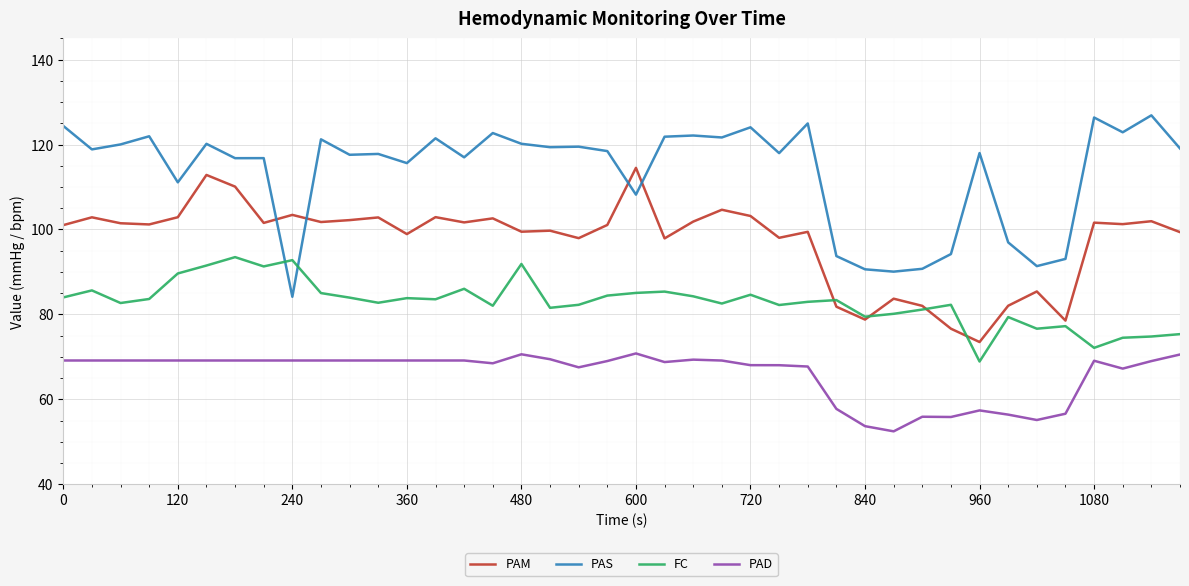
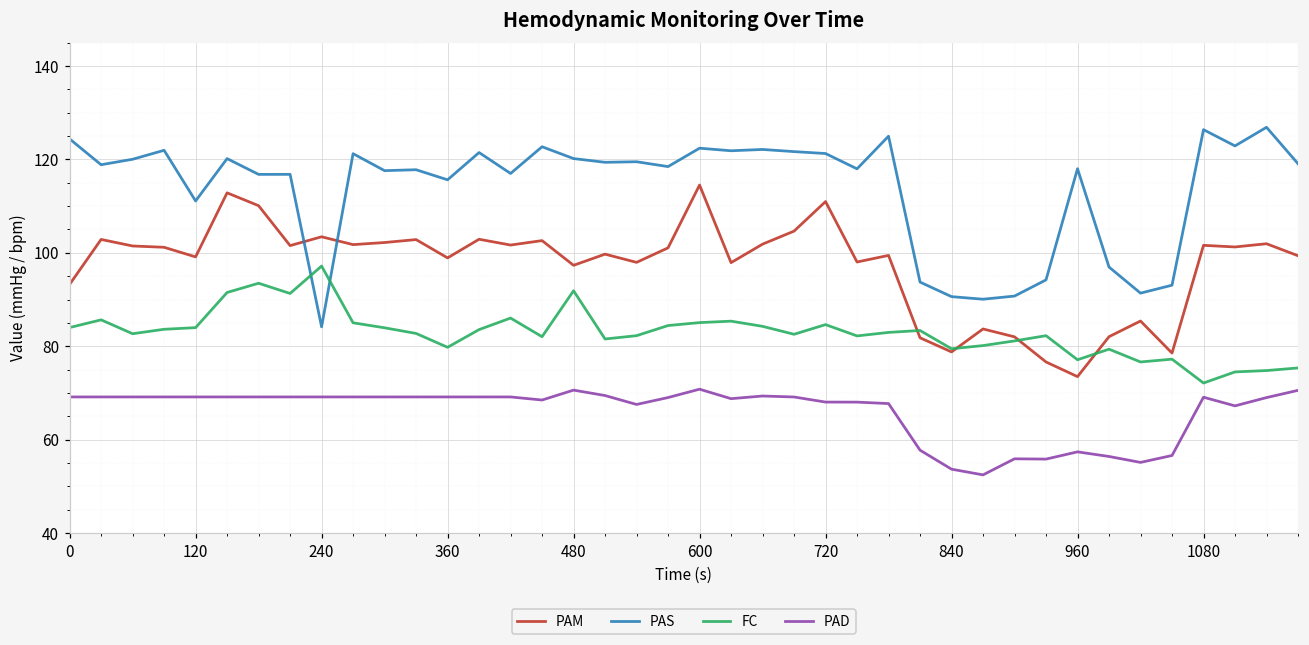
  {
    "PAM": {
-     "0": 101,
-     "120": 103,
+     "0": 93,
+     "120": 99,
      "240": 103,
      "360": 99,
-     "480": 99,
+     "480": 97,
      "600": 115,
-     "720": 103,
+     "720": 111,
      "840": 79,
      "960": 73,
      "1080": 102
    },
    "PAS": {
      "0": 124,
      "120": 111,
      "240": 84,
      "360": 116,
      "480": 120,
-     "600": 108,
-     "720": 124,
+     "600": 122,
+     "720": 121,
      "840": 91,
      "960": 118,
      "1080": 126
    },
    "FC": {
      "0": 84,
-     "120": 90,
-     "240": 93,
-     "360": 84,
+     "120": 84,
+     "240": 97,
+     "360": 80,
      "480": 92,
      "600": 85,
      "720": 85,
      "840": 79,
-     "960": 69,
+     "960": 77,
      "1080": 72
    },
    "PAD": {
      "0": 69,
      "120": 69,
      "240": 69,
      "360": 69,
      "480": 71,
      "600": 71,
      "720": 68,
      "840": 54,
      "960": 57,
      "1080": 69
    }
  }
